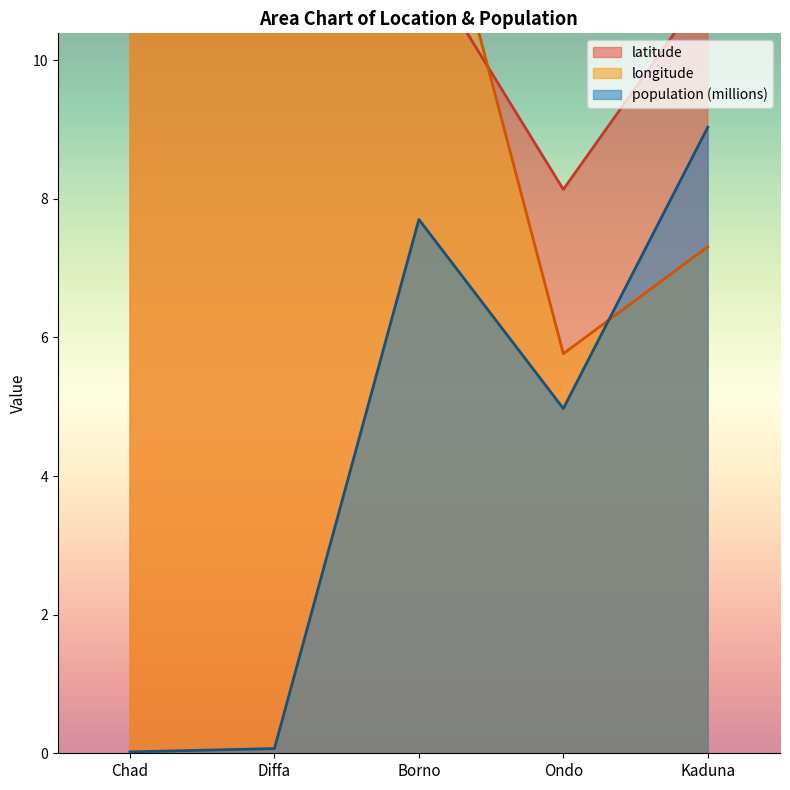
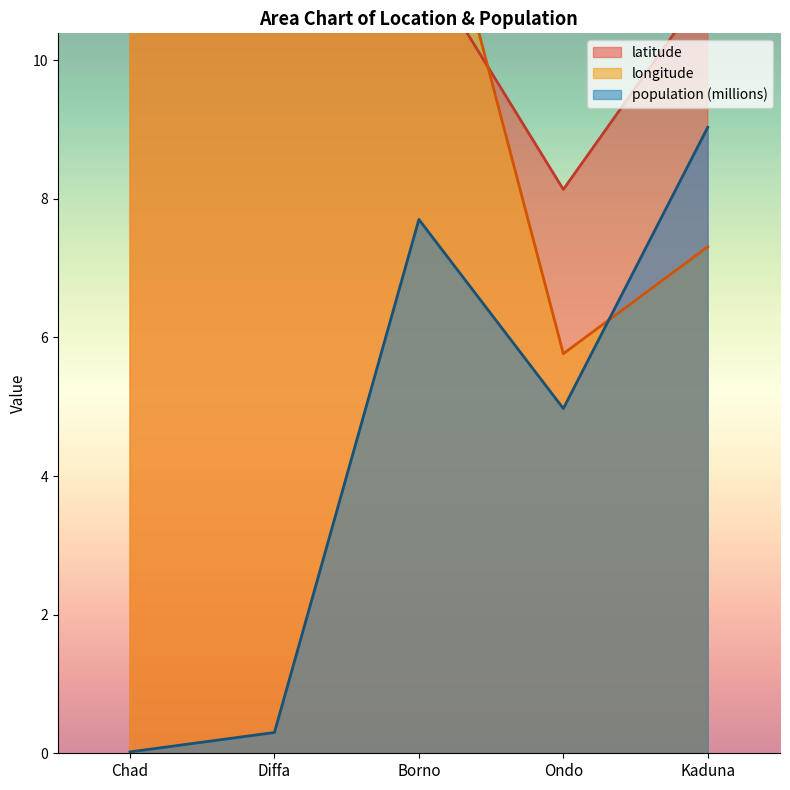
  {
    "latitude": {
      "Ondo": 8.1
    },
    "longitude": {
      "Ondo": 5.8,
      "Kaduna": 7.3
    },
    "population (millions)": {
      "Chad": 0.0,
-     "Diffa": 0.1,
+     "Diffa": 0.3,
      "Borno": 7.7,
      "Ondo": 5.0,
      "Kaduna": 9.0
    }
  }
